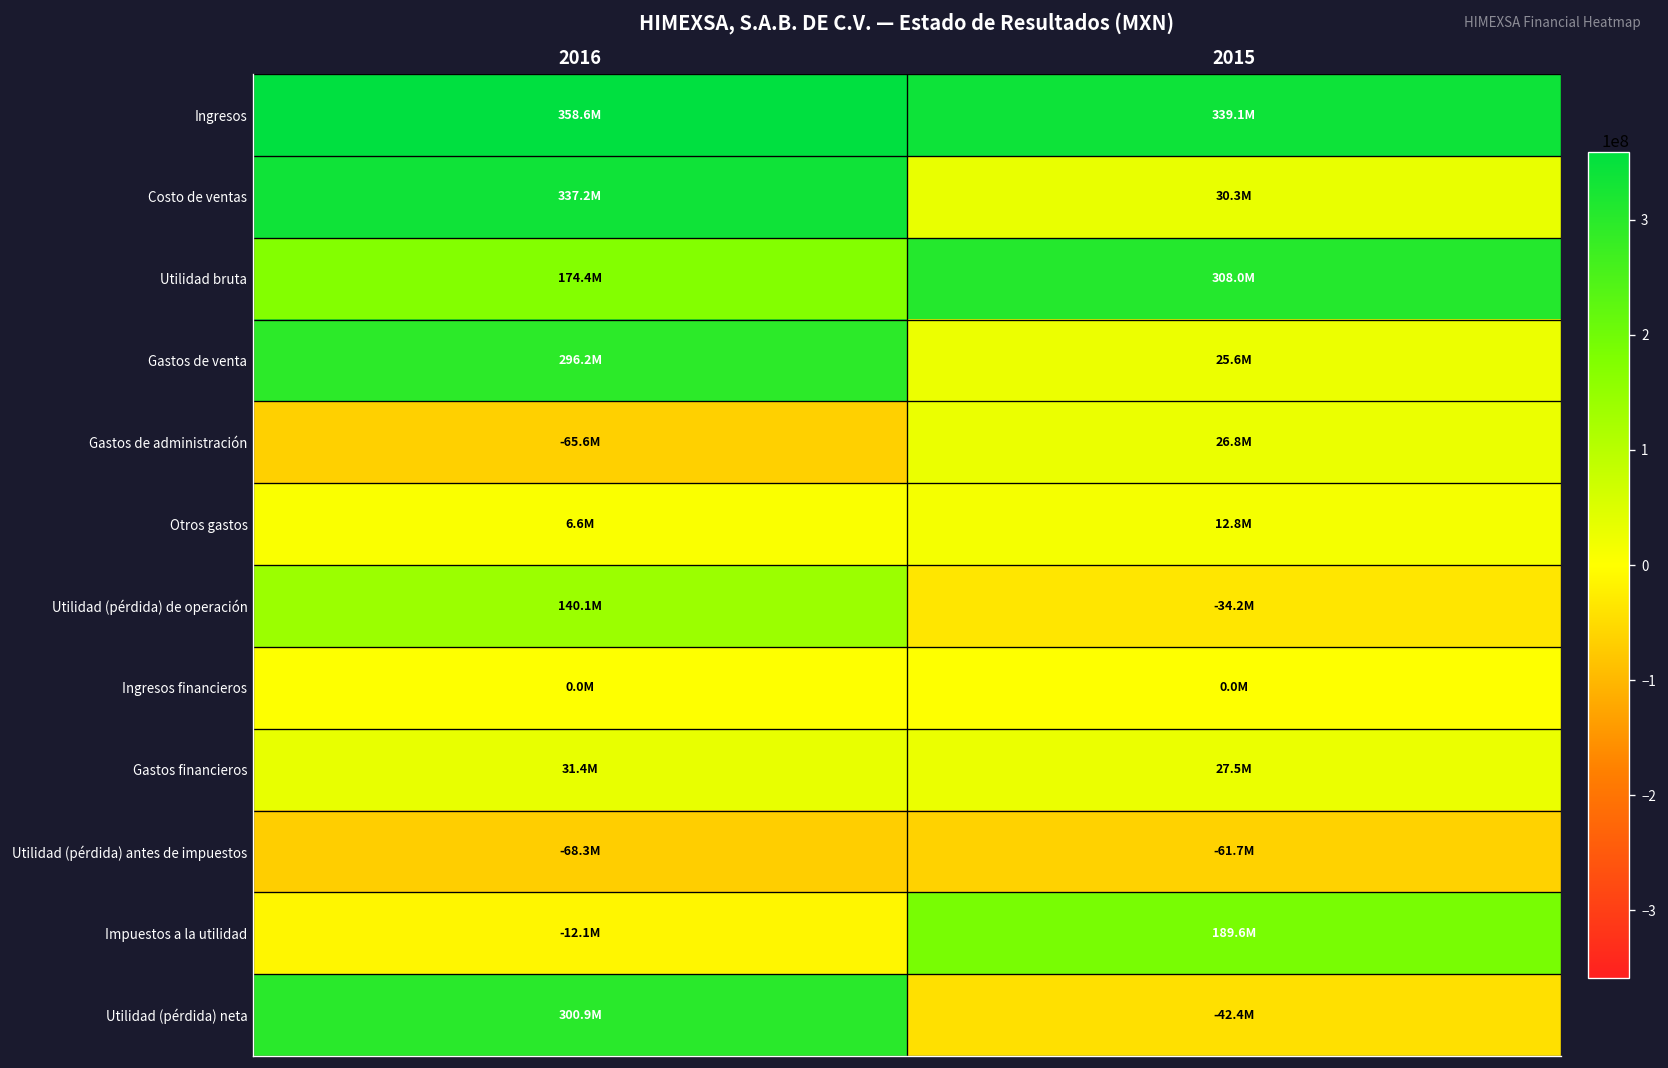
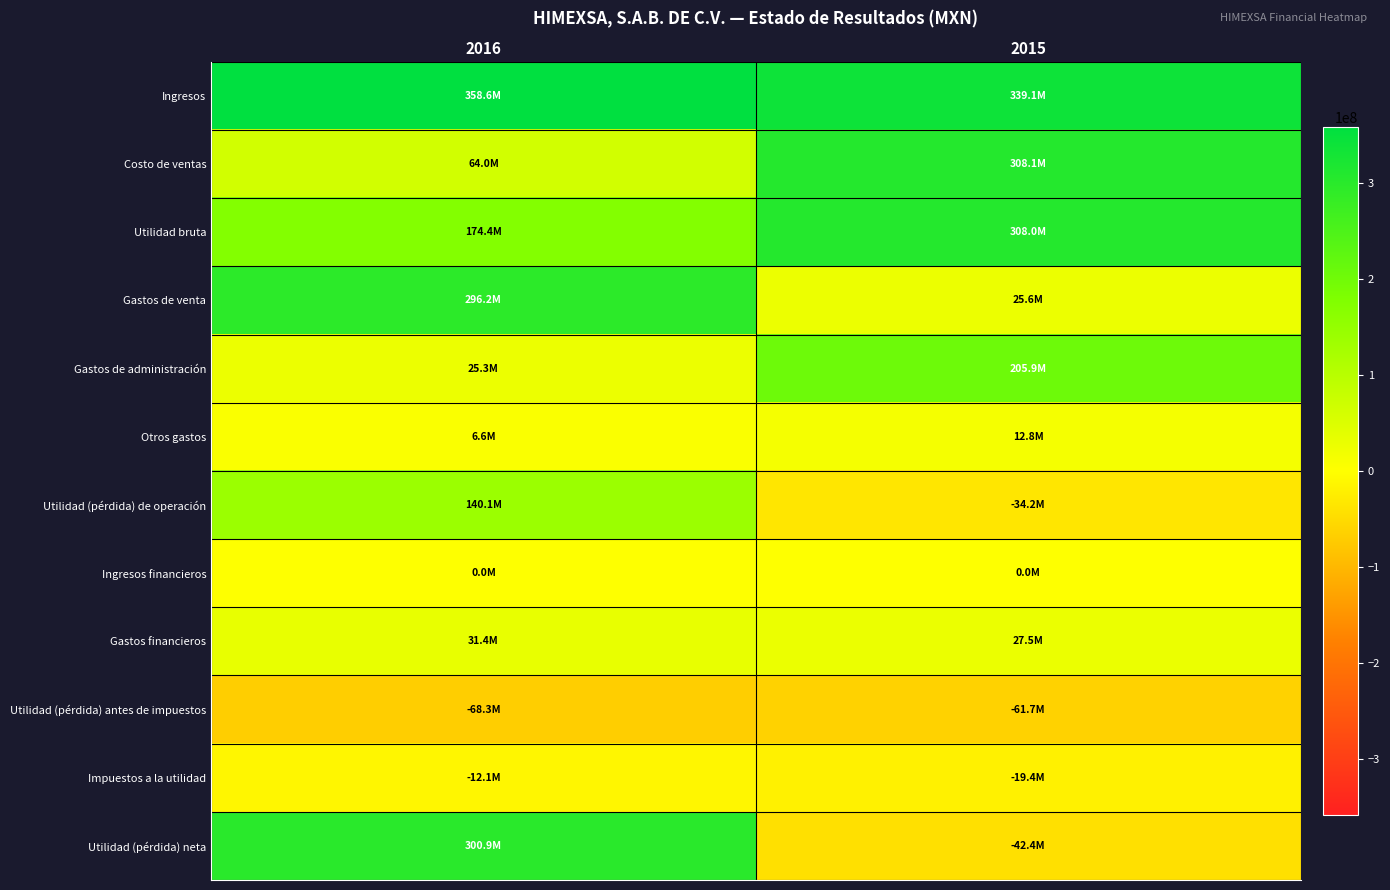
  {
    "Ingresos": {
      "2016": "358.6M",
      "2015": "339.1M"
    },
    "Costo de ventas": {
-     "2016": "337.2M",
-     "2015": "30.3M"
+     "2016": "64.0M",
+     "2015": "308.1M"
    },
    "Utilidad bruta": {
      "2016": "174.4M",
      "2015": "308.0M"
    },
    "Gastos de venta": {
      "2016": "296.2M",
      "2015": "25.6M"
    },
    "Gastos de administración": {
-     "2016": "-65.6M",
-     "2015": "26.8M"
+     "2016": "25.3M",
+     "2015": "205.9M"
    },
    "Otros gastos": {
      "2016": "6.6M",
      "2015": "12.8M"
    },
    "Utilidad (pérdida) de operación": {
      "2016": "140.1M",
      "2015": "-34.2M"
    },
    "Ingresos financieros": {
      "2016": "0.0M",
      "2015": "0.0M"
    },
    "Gastos financieros": {
      "2016": "31.4M",
      "2015": "27.5M"
    },
    "Utilidad (pérdida) antes de impuestos": {
      "2016": "-68.3M",
      "2015": "-61.7M"
    },
    "Impuestos a la utilidad": {
      "2016": "-12.1M",
-     "2015": "189.6M"
+     "2015": "-19.4M"
    },
    "Utilidad (pérdida) neta": {
      "2016": "300.9M",
      "2015": "-42.4M"
    }
  }
